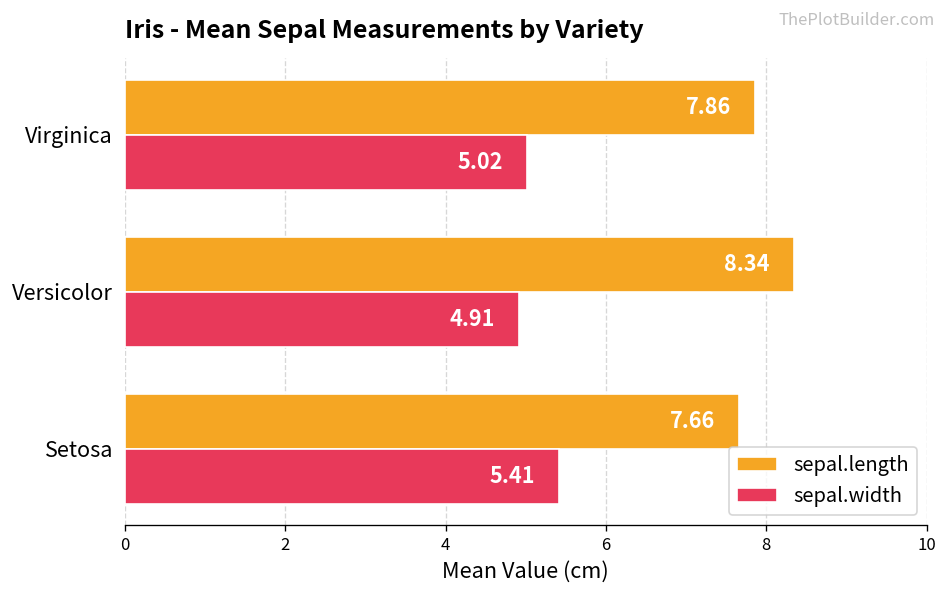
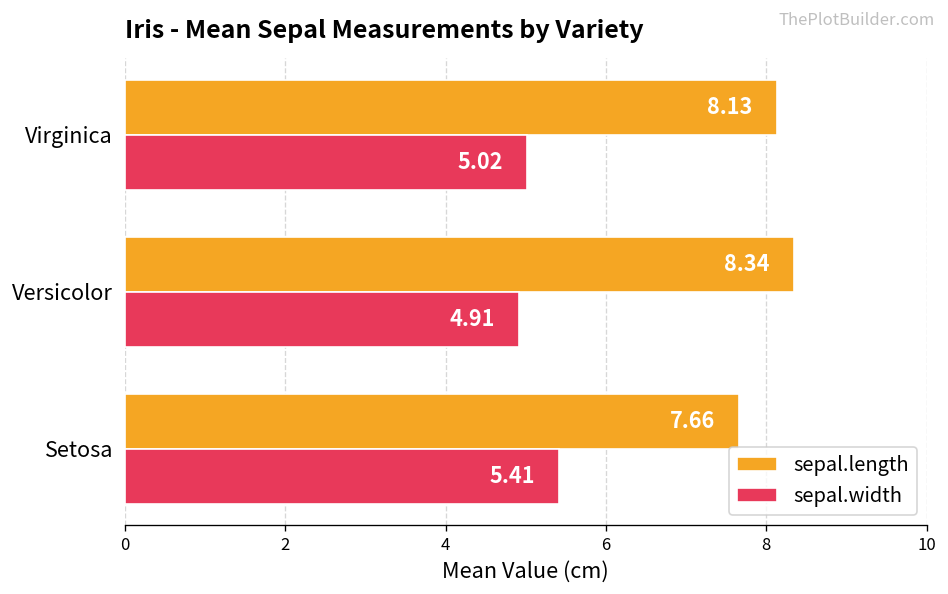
  {
    "sepal.length": {
-     "Virginica": 7.86,
+     "Virginica": 8.13,
      "Versicolor": 8.34,
      "Setosa": 7.66
    },
    "sepal.width": {
      "Virginica": 5.02,
      "Versicolor": 4.91,
      "Setosa": 5.41
    }
  }
